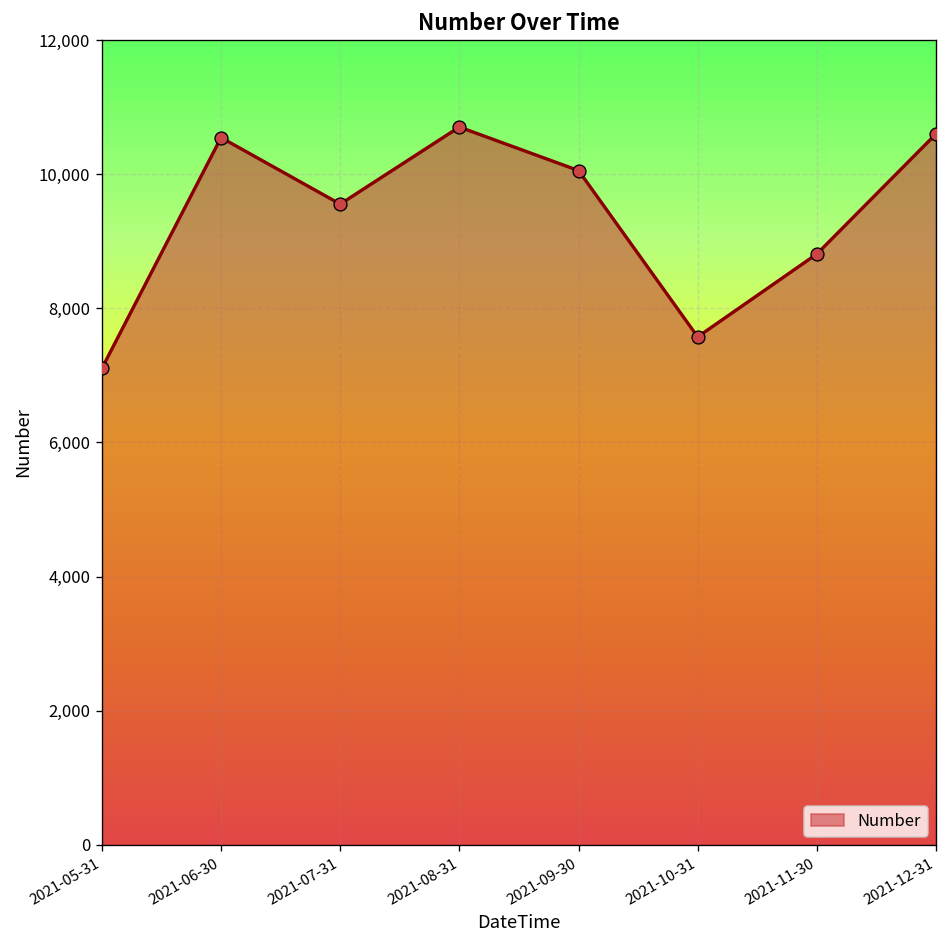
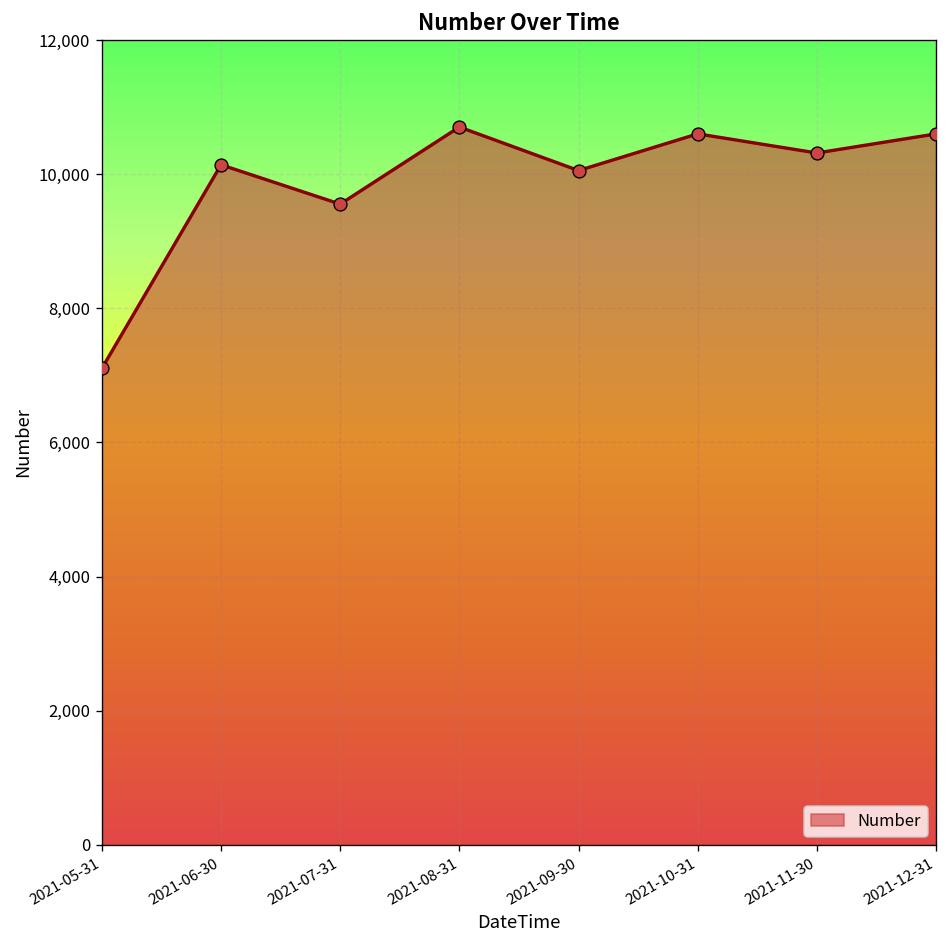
  {
    "2021-05-31": "7,100",
-   "2021-06-30": "10,500",
+   "2021-06-30": "10,100",
    "2021-07-31": "9,600",
    "2021-08-31": "10,700",
    "2021-09-30": "10,100",
-   "2021-10-31": "7,600",
-   "2021-11-30": "8,800",
+   "2021-10-31": "10,600",
+   "2021-11-30": "10,300",
    "2021-12-31": "10,600"
  }
